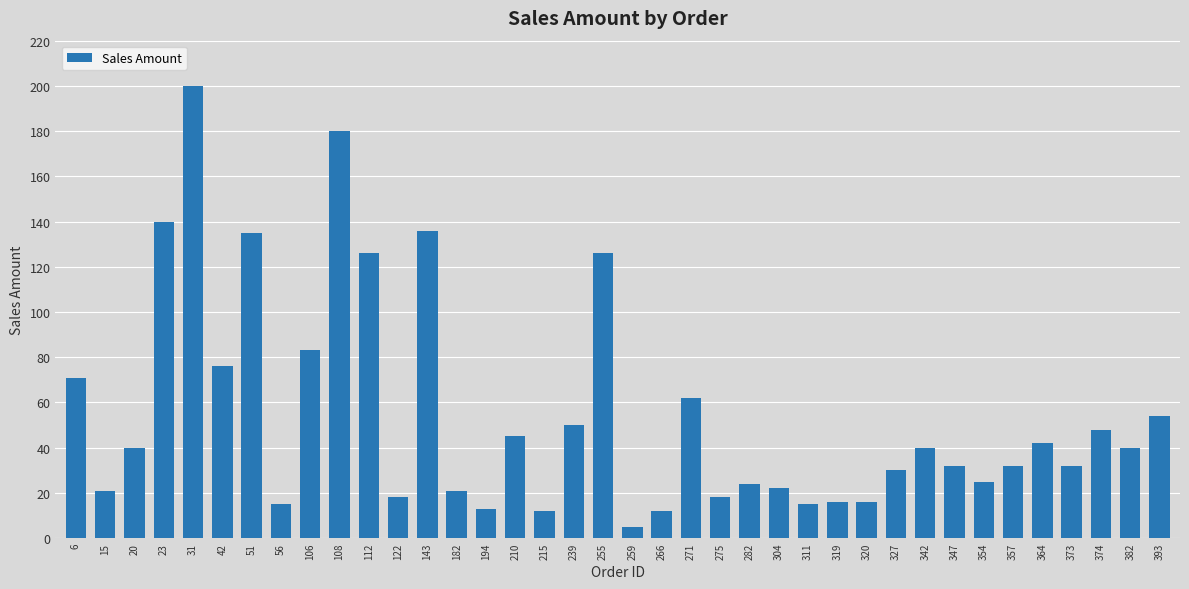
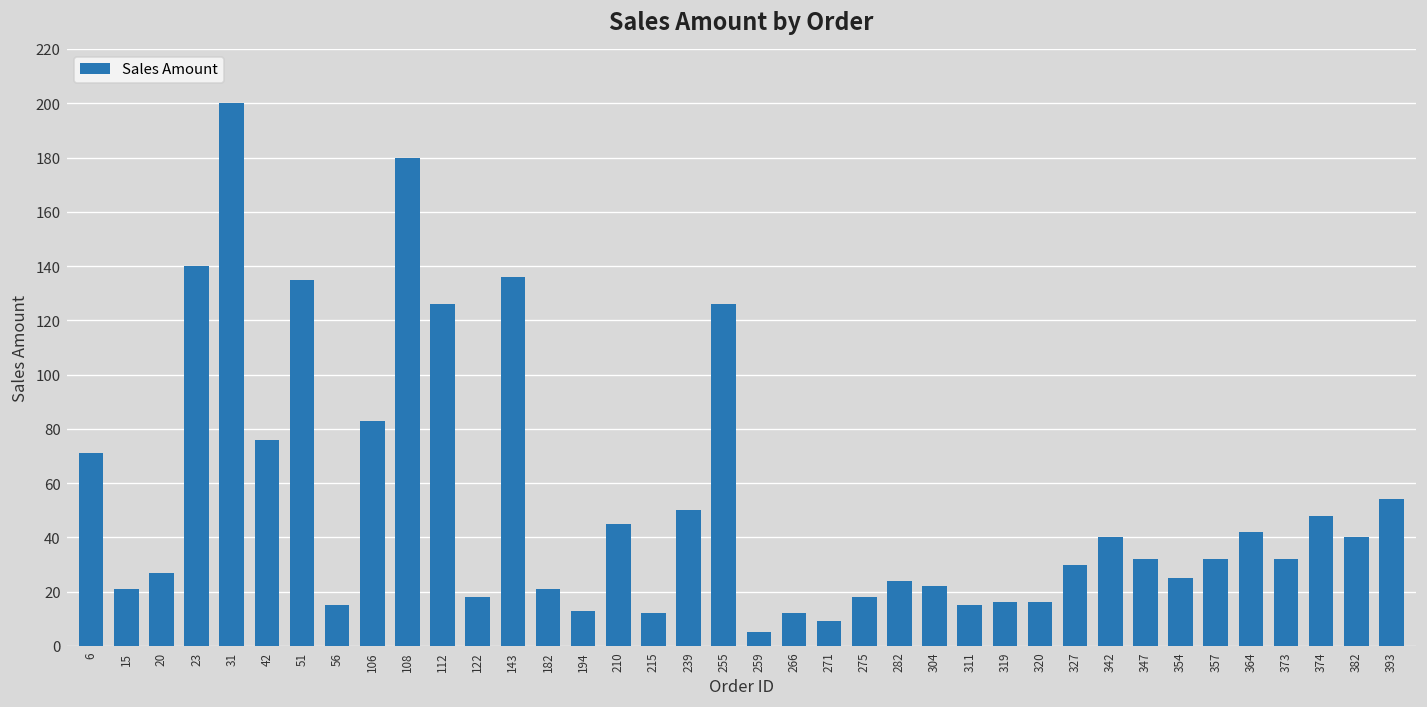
  {
    "6": 71,
    "15": 21,
-   "20": 40,
+   "20": 27,
    "23": 140,
    "31": 200,
    "42": 76,
    "51": 135,
    "56": 15,
    "106": 83,
    "108": 180,
    "112": 126,
    "122": 18,
    "143": 136,
    "182": 21,
    "194": 13,
    "210": 45,
    "215": 12,
    "239": 50,
    "255": 126,
    "259": 5,
    "266": 12,
-   "271": 62,
+   "271": 9,
    "275": 18,
    "282": 24,
    "304": 22,
    "311": 15,
    "319": 16,
    "320": 16,
    "327": 30,
    "342": 40,
    "347": 32,
    "354": 25,
    "357": 32,
    "364": 42,
    "373": 32,
    "374": 48,
    "382": 40,
    "393": 54
  }
